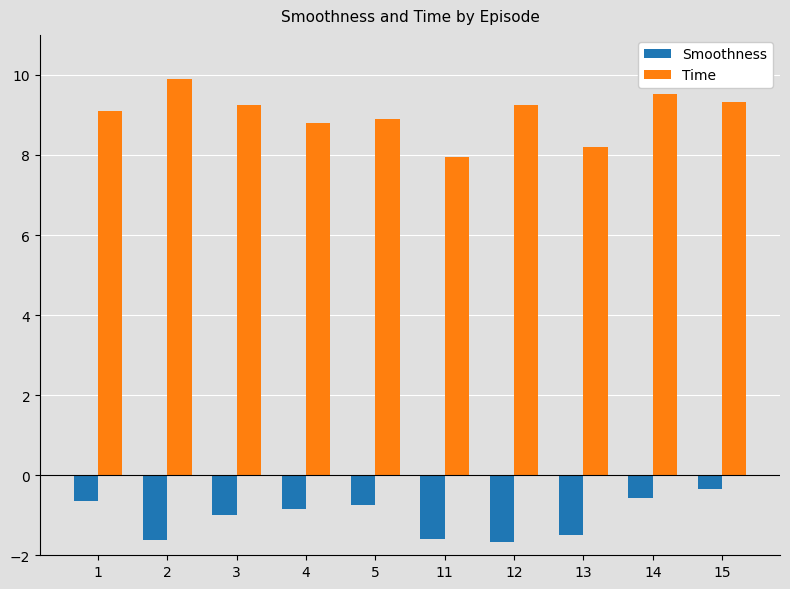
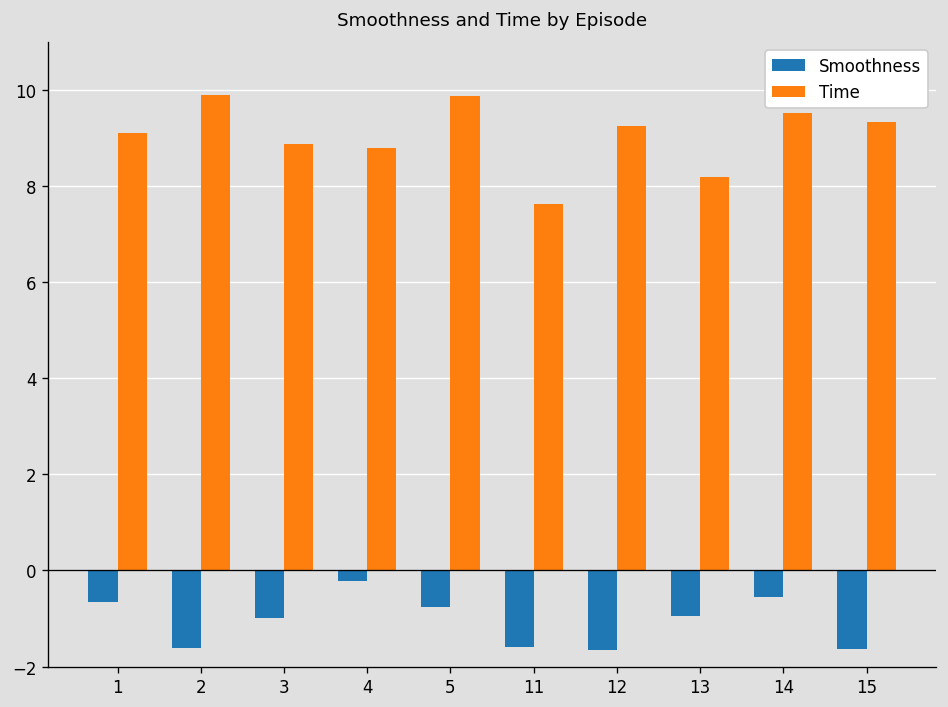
  {
    "Smoothness": {
      "1": -0.7,
      "2": -1.6,
      "3": -1.0,
-     "4": -0.8,
+     "4": -0.2,
      "5": -0.8,
      "11": -1.6,
      "12": -1.7,
-     "13": -1.5,
+     "13": -0.9,
      "14": -0.6,
-     "15": -0.3
+     "15": -1.6
    },
    "Time": {
      "1": 9.1,
      "2": 9.9,
-     "3": 9.3,
+     "3": 8.9,
      "4": 8.8,
-     "5": 8.9,
-     "11": 7.9,
+     "5": 9.9,
+     "11": 7.6,
      "12": 9.3,
      "13": 8.2,
      "14": 9.5,
      "15": 9.3
    }
  }
